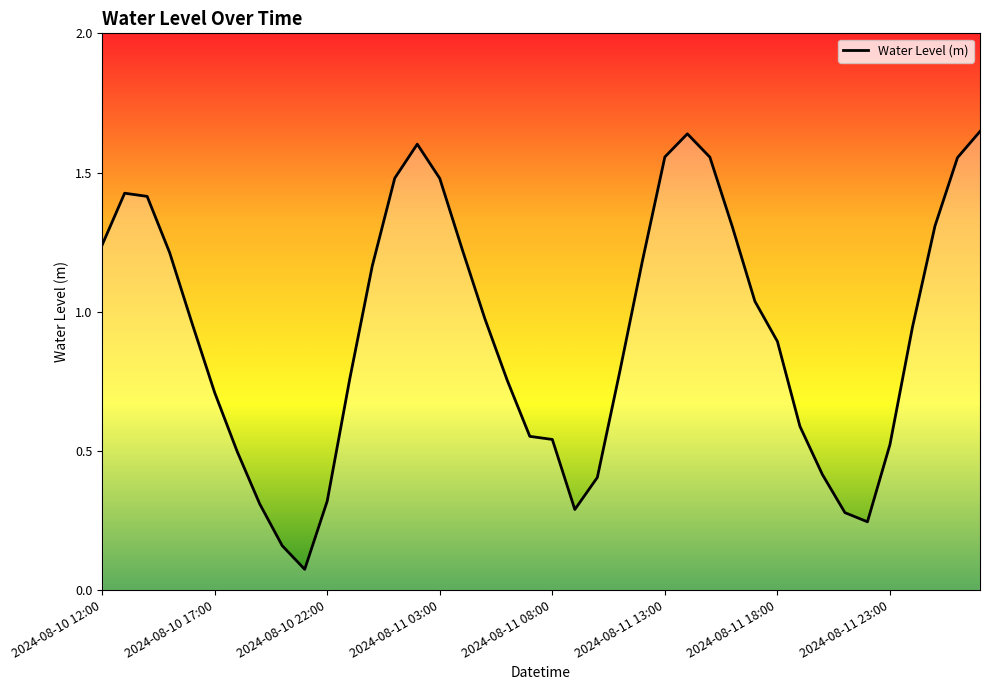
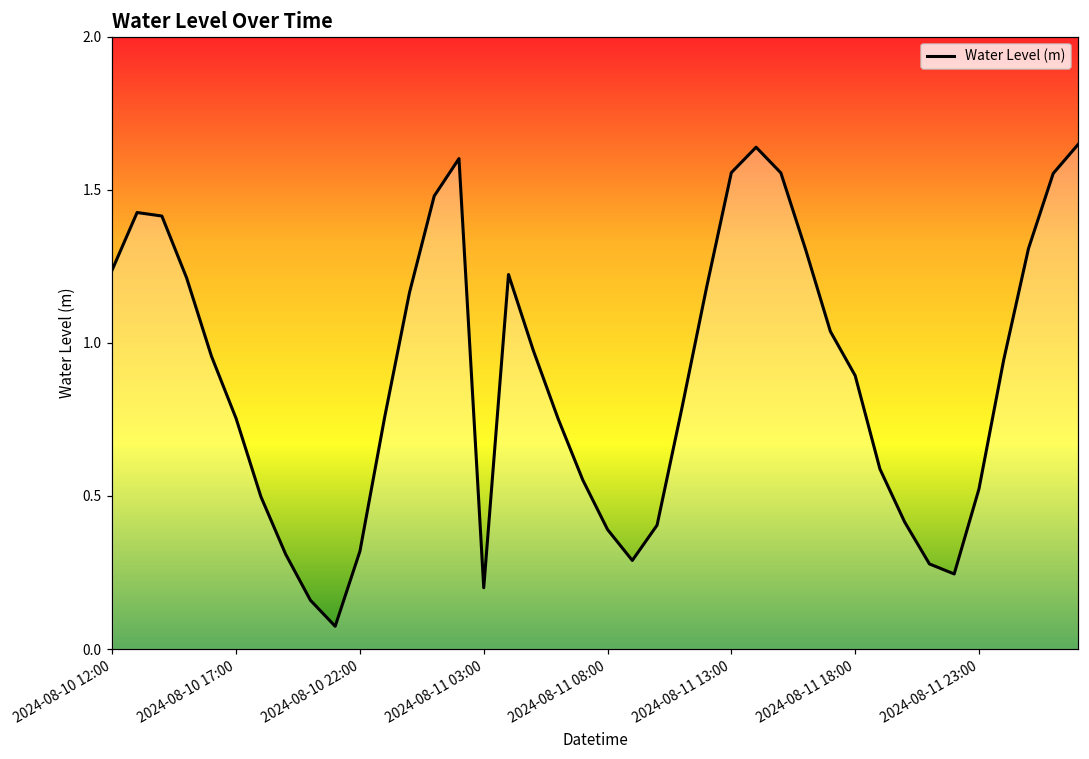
  {
    "2024-08-10 12:00": 1.24,
-   "2024-08-10 17:00": 0.71,
+   "2024-08-10 17:00": 0.75,
    "2024-08-10 22:00": 0.32,
-   "2024-08-11 03:00": 1.48,
-   "2024-08-11 08:00": 0.54,
+   "2024-08-11 03:00": 0.20,
+   "2024-08-11 08:00": 0.39,
    "2024-08-11 13:00": 1.56,
    "2024-08-11 18:00": 0.89,
    "2024-08-11 23:00": 0.52
  }
